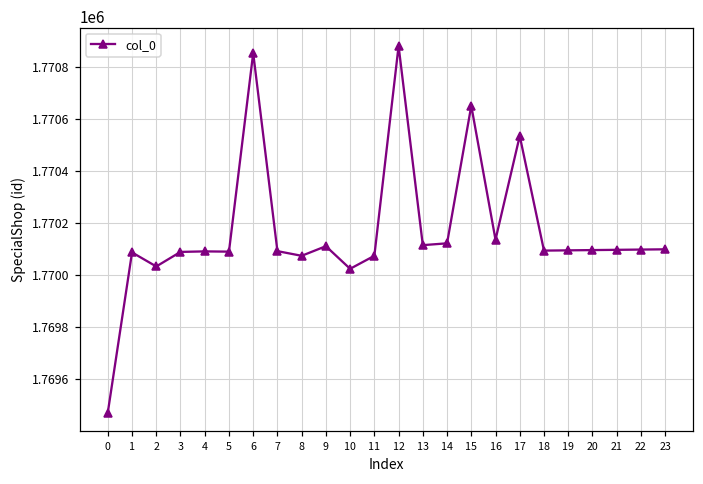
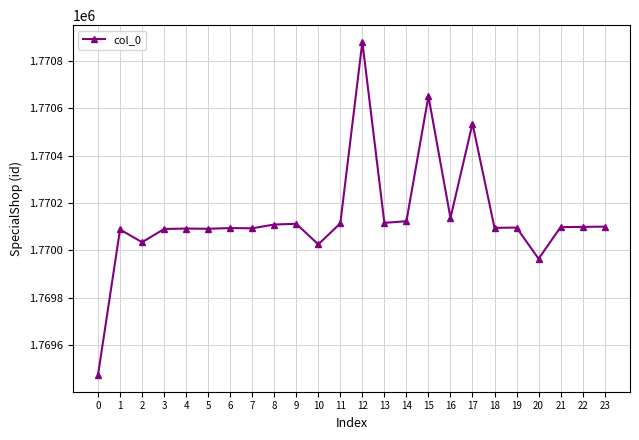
  {
    "0": 1769470,
    "1": 1770090,
    "2": 1770030,
    "3": 1770090,
    "4": 1770090,
    "5": 1770090,
-   "6": 1770860,
+   "6": 1770090,
    "7": 1770090,
-   "8": 1770080,
+   "8": 1770110,
    "9": 1770110,
    "10": 1770030,
-   "11": 1770080,
+   "11": 1770110,
    "12": 1770880,
    "13": 1770120,
    "14": 1770120,
    "15": 1770650,
    "16": 1770140,
    "17": 1770540,
    "18": 1770100,
    "19": 1770100,
-   "20": 1770100,
+   "20": 1769960,
    "21": 1770100,
    "22": 1770100,
    "23": 1770100
  }
